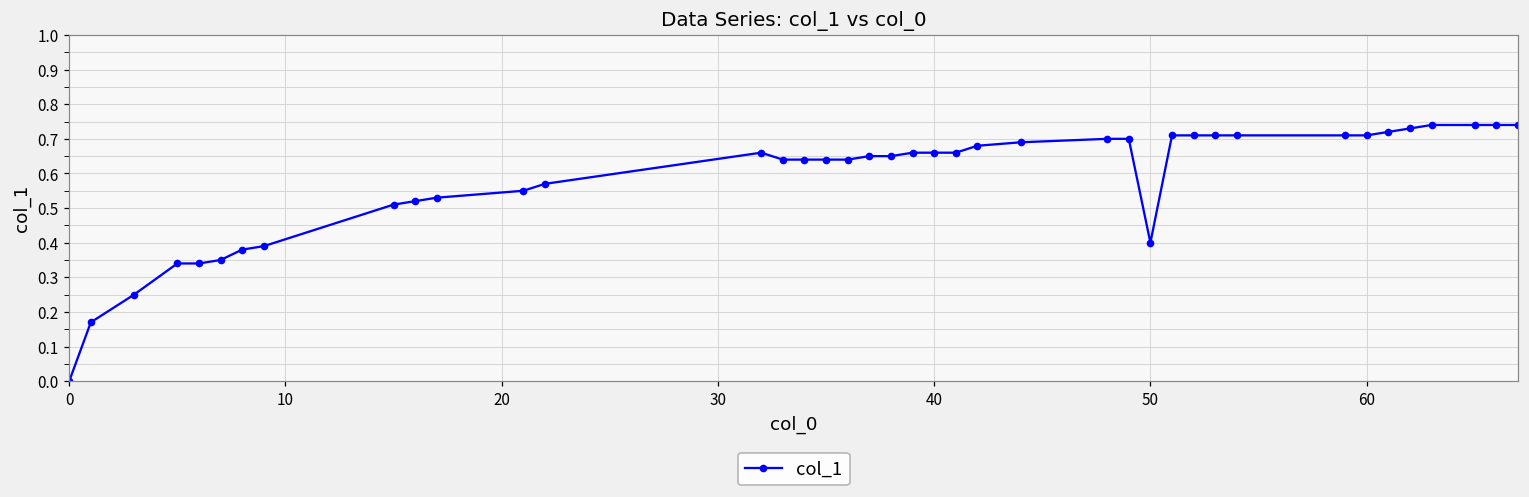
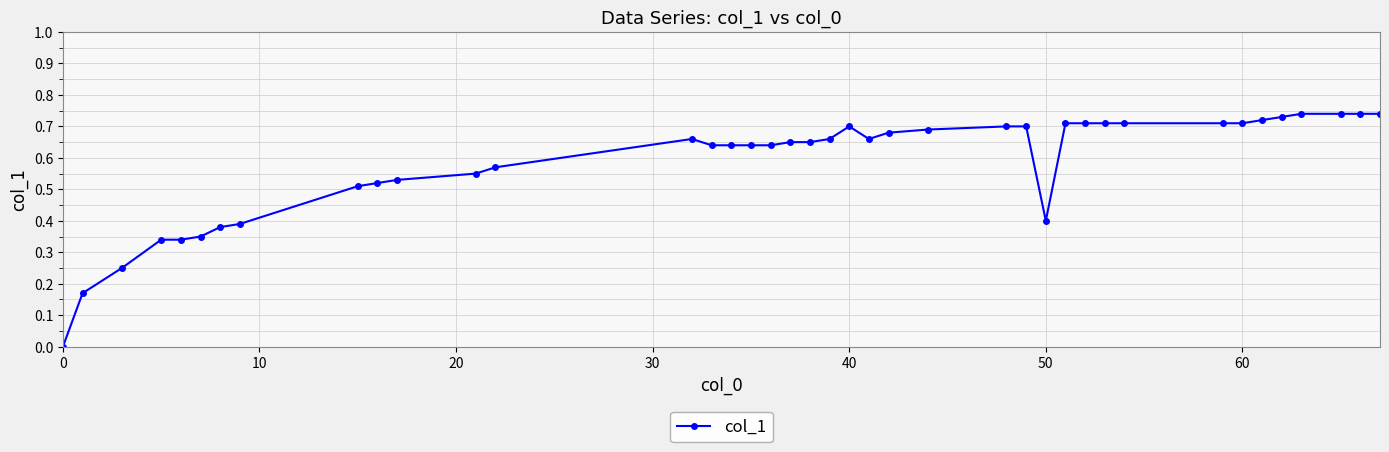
  {
    "0": 0.00,
-   "40": 0.66,
+   "40": 0.70,
    "50": 0.40,
    "60": 0.71
  }
